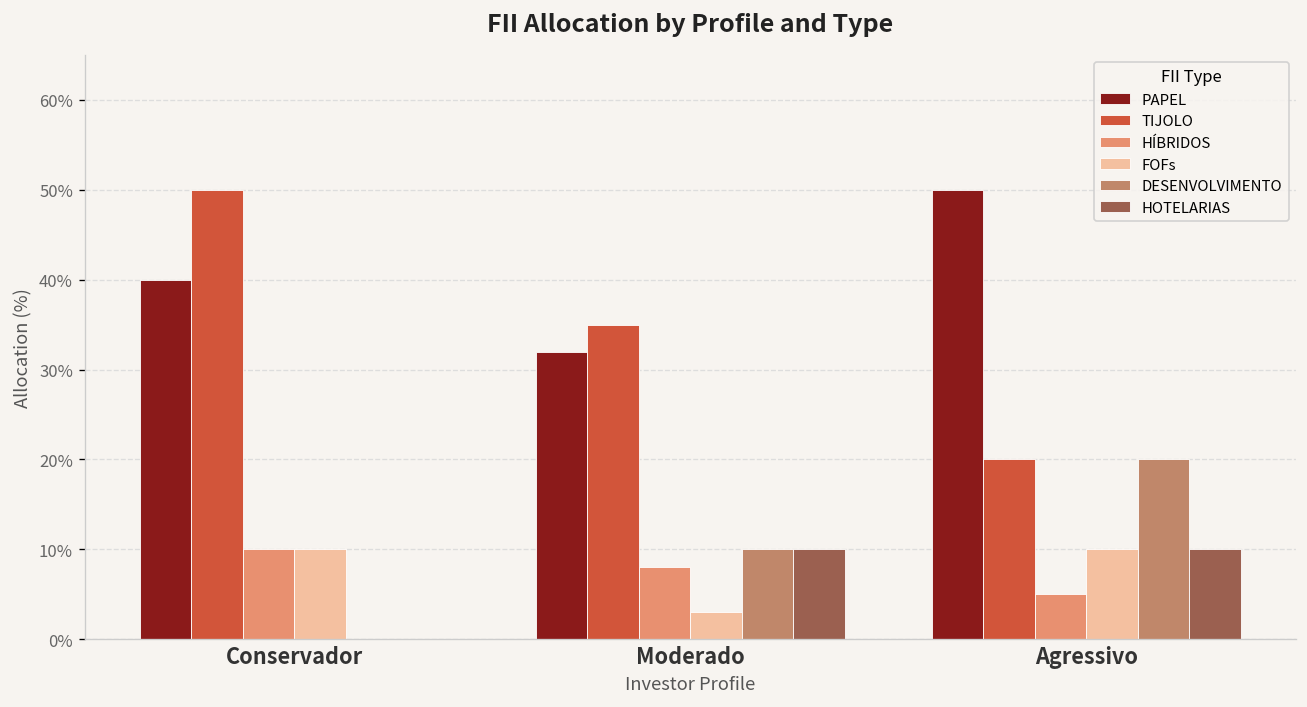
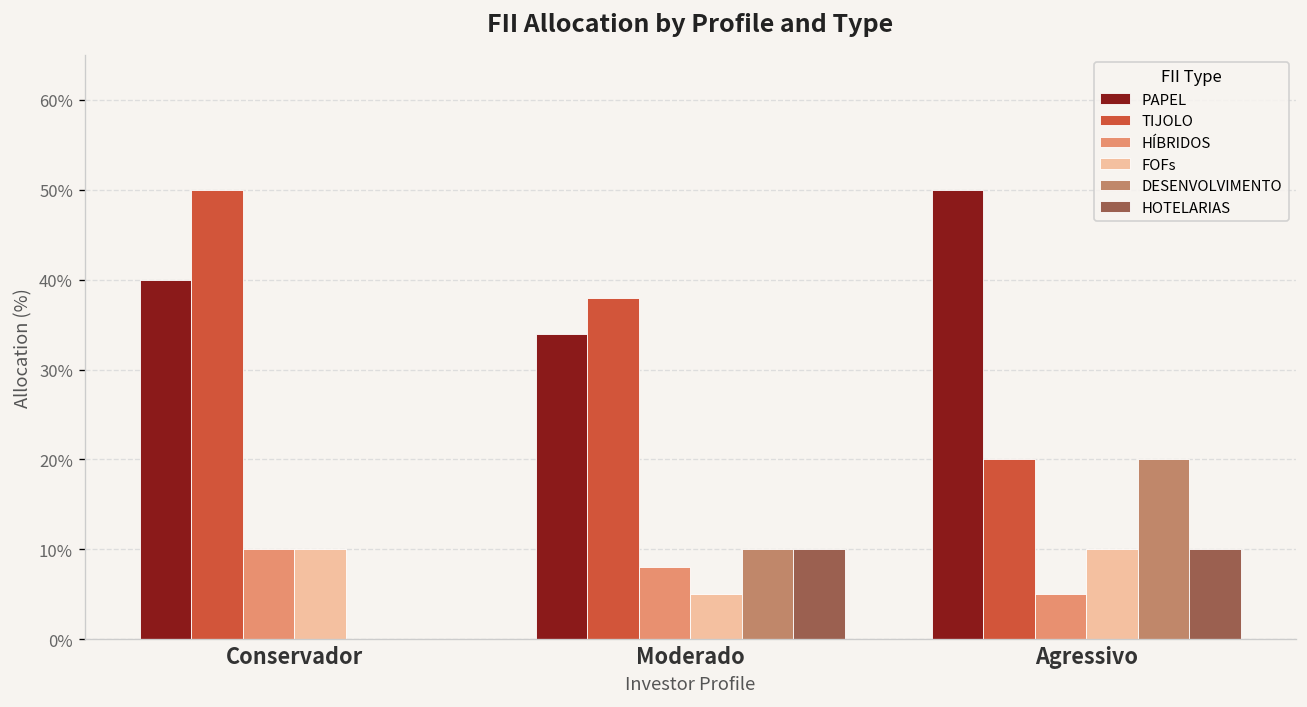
  {
    "PAPEL": {
      "Conservador": "40%",
-     "Moderado": "32%",
+     "Moderado": "34%",
      "Agressivo": "50%"
    },
    "TIJOLO": {
      "Conservador": "50%",
-     "Moderado": "35%",
+     "Moderado": "38%",
      "Agressivo": "20%"
    },
    "FOFs": {
      "Conservador": "10%",
-     "Moderado": "3%",
+     "Moderado": "5%",
      "Agressivo": "10%"
    }
  }
